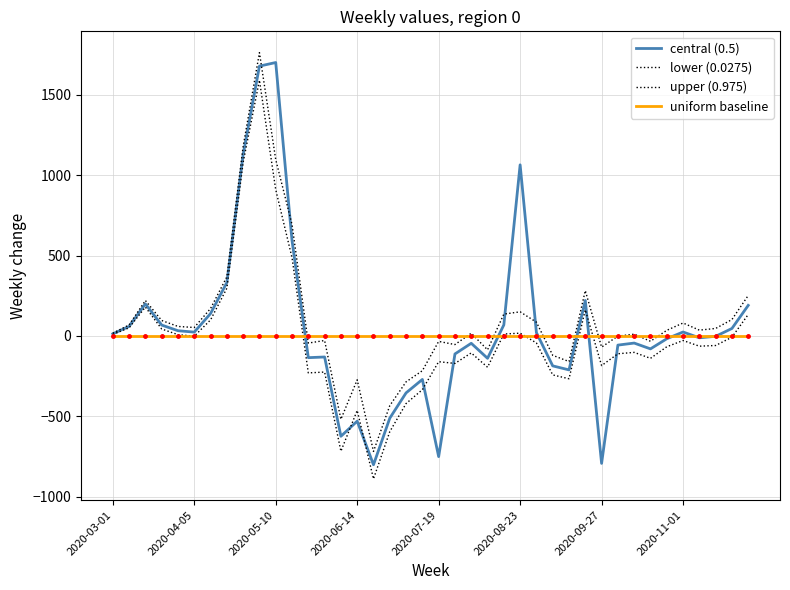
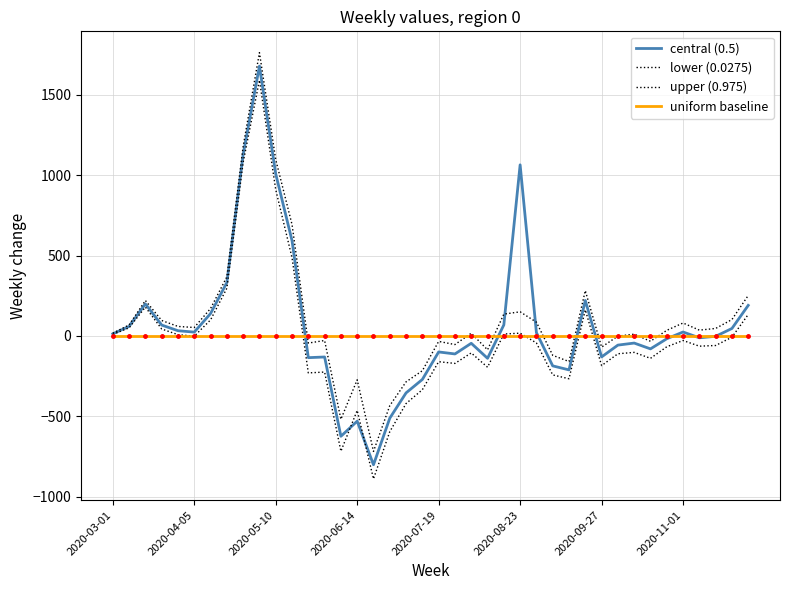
  {
    "central (0.5)": {
      "2020-04-05": 20,
-     "2020-05-10": 1700,
+     "2020-05-10": 1010,
      "2020-06-14": -530,
-     "2020-07-19": -750,
+     "2020-07-19": -100,
      "2020-08-23": 1060,
-     "2020-09-27": -790,
+     "2020-09-27": -130,
      "2020-11-01": 20
    },
    "uniform baseline": {
      "2020-05-10": 0,
      "2020-06-14": 0,
      "2020-07-19": 0,
      "2020-08-23": 0,
      "2020-09-27": 0,
      "2020-11-01": 0
    }
  }
